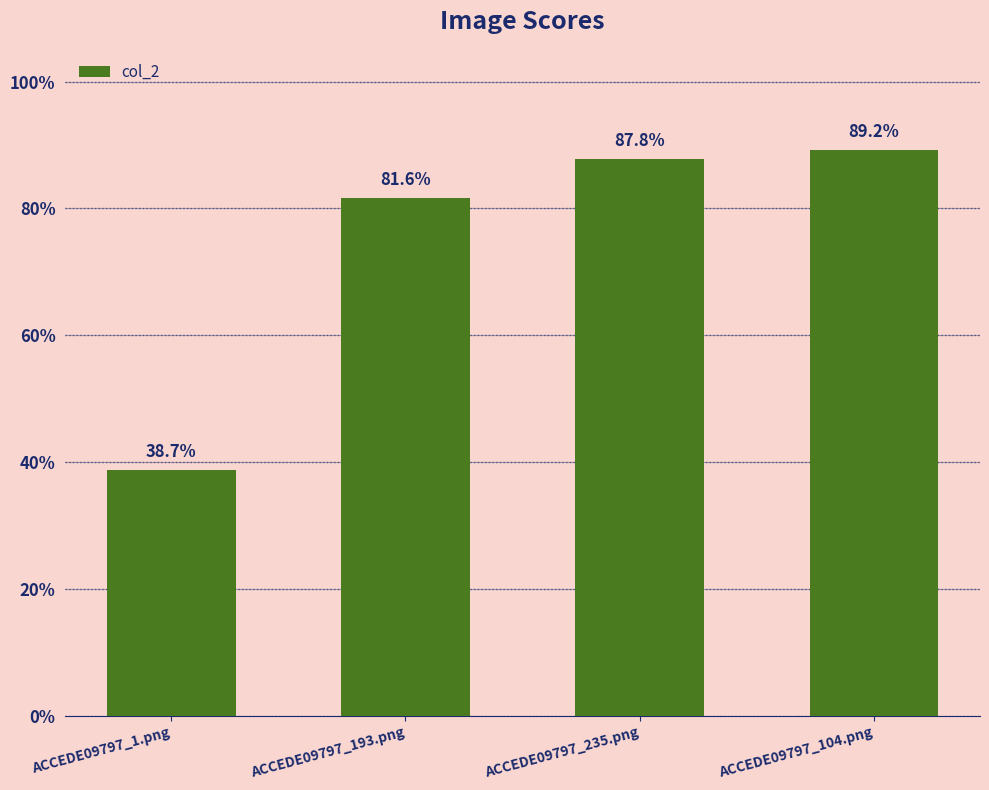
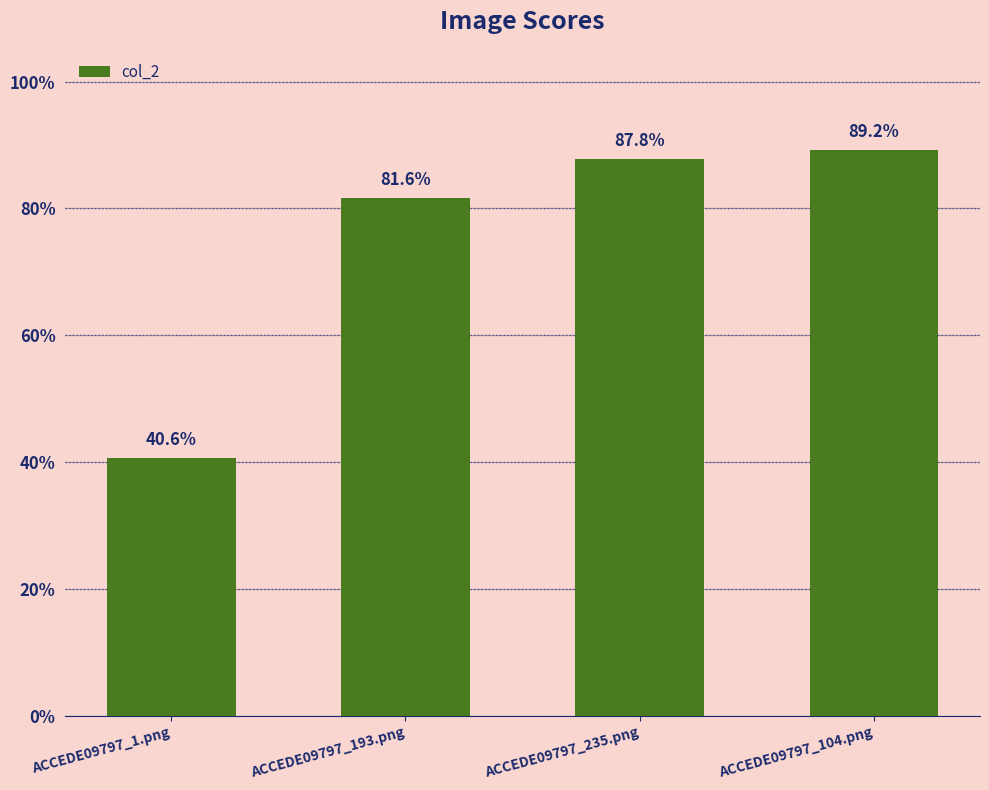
  {
-   "ACCEDE09797_1.png": "38.7%",
+   "ACCEDE09797_1.png": "40.6%",
    "ACCEDE09797_193.png": "81.6%",
    "ACCEDE09797_235.png": "87.8%",
    "ACCEDE09797_104.png": "89.2%"
  }
